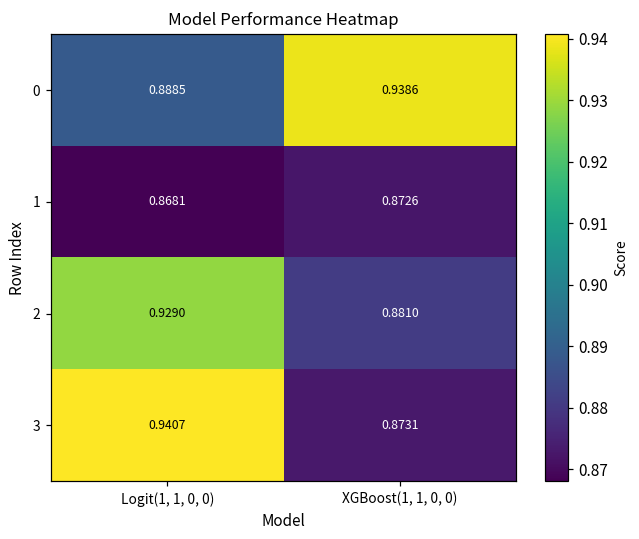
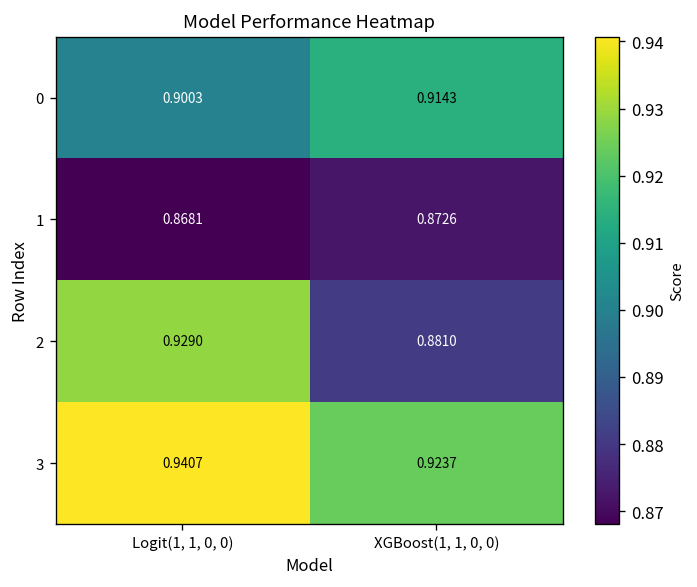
  {
    "0": {
-     "Logit(1, 1, 0, 0)": 0.8885,
-     "XGBoost(1, 1, 0, 0)": 0.9386
+     "Logit(1, 1, 0, 0)": 0.9003,
+     "XGBoost(1, 1, 0, 0)": 0.9143
    },
    "1": {
      "Logit(1, 1, 0, 0)": 0.8681,
      "XGBoost(1, 1, 0, 0)": 0.8726
    },
    "2": {
      "Logit(1, 1, 0, 0)": 0.9290,
      "XGBoost(1, 1, 0, 0)": 0.8810
    },
    "3": {
      "Logit(1, 1, 0, 0)": 0.9407,
-     "XGBoost(1, 1, 0, 0)": 0.8731
+     "XGBoost(1, 1, 0, 0)": 0.9237
    }
  }
